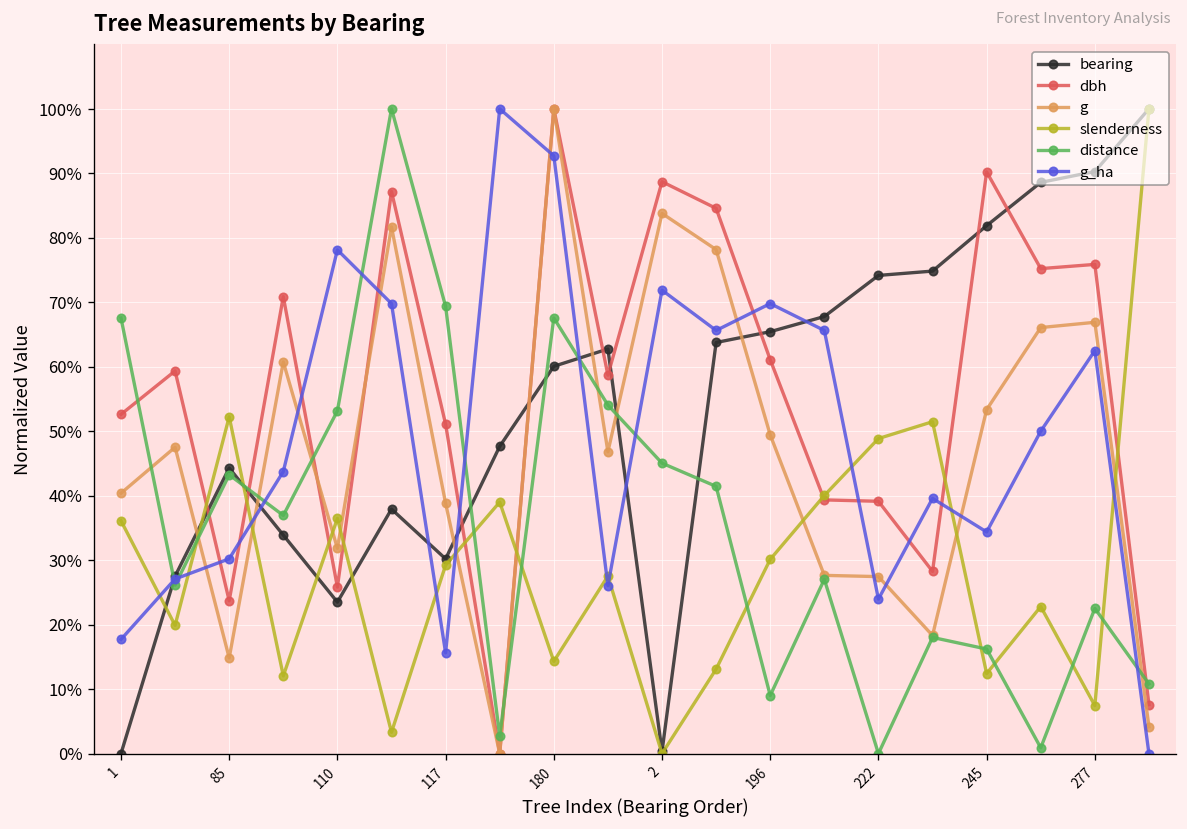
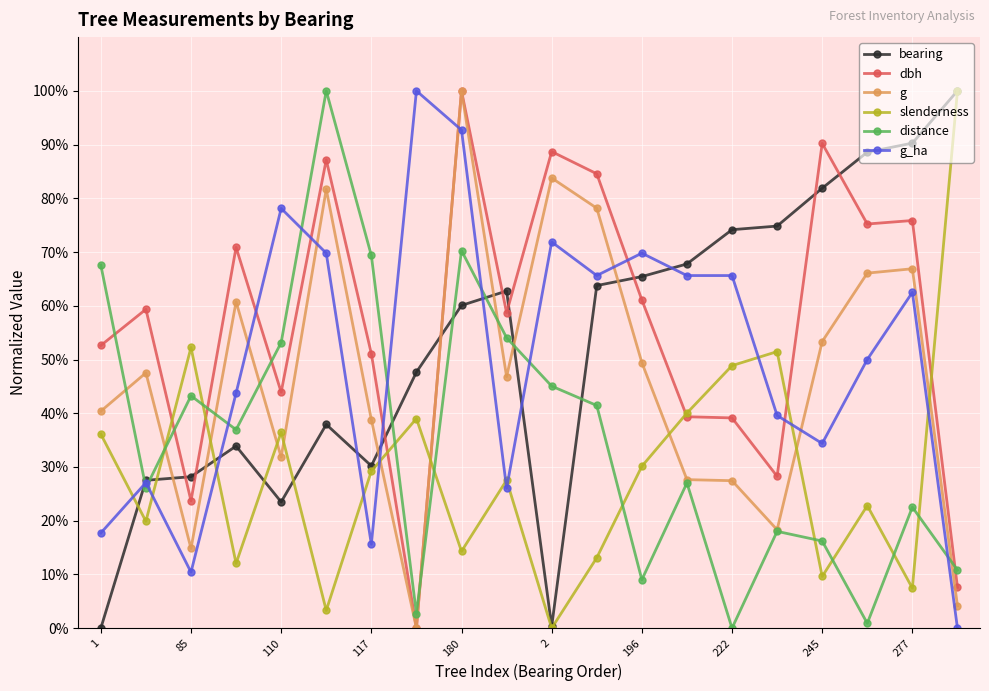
  {
    "bearing": {
-     "85": "44%",
+     "85": "28%",
      "110": "23%",
      "117": "30%",
      "180": "60%",
      "196": "65%",
      "222": "74%",
      "245": "82%"
    },
    "dbh": {
      "85": "24%",
-     "110": "26%",
+     "110": "44%",
      "117": "51%",
      "2": "89%",
      "196": "61%",
      "222": "39%",
      "245": "90%",
      "277": "76%"
    },
    "g": {
      "85": "15%",
      "110": "32%",
      "117": "39%",
      "2": "84%",
      "196": "49%",
      "222": "27%",
      "245": "53%",
      "277": "67%"
    },
    "slenderness": {
      "85": "52%",
      "110": "36%",
      "117": "29%",
      "180": "14%",
      "196": "30%",
      "222": "49%",
-     "245": "12%",
+     "245": "10%",
      "277": "7%"
    },
    "distance": {
      "85": "43%",
      "110": "53%",
      "117": "69%",
-     "180": "68%",
+     "180": "70%",
      "2": "45%",
      "196": "9%",
      "222": "0%",
      "245": "16%",
      "277": "23%"
    },
    "g_ha": {
-     "85": "30%",
+     "85": "10%",
      "110": "78%",
      "117": "16%",
      "180": "93%",
      "2": "72%",
      "196": "70%",
-     "222": "24%",
+     "222": "66%",
      "245": "34%",
      "277": "62%"
    }
  }
